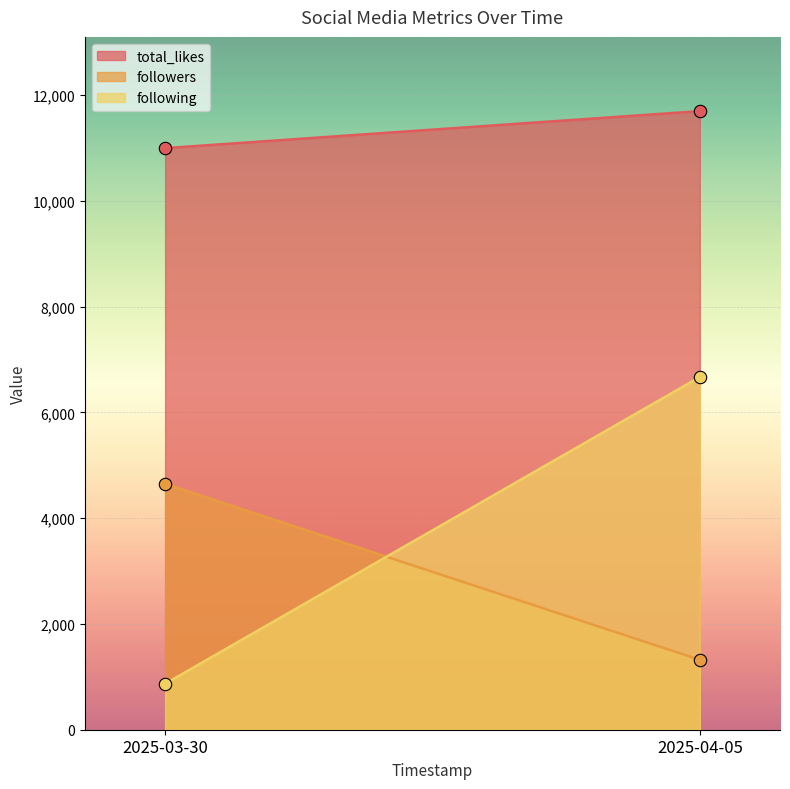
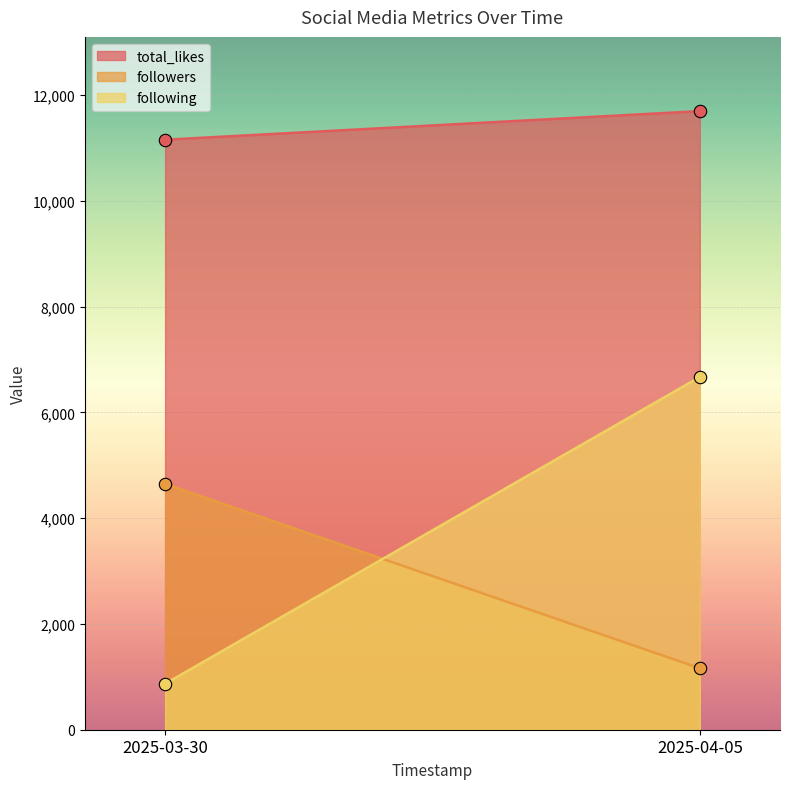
  {
    "total_likes": {
-     "2025-03-30": "11,000",
+     "2025-03-30": "11,200",
      "2025-04-05": "11,700"
    },
    "followers": {
      "2025-03-30": "4,700",
-     "2025-04-05": "1,300"
+     "2025-04-05": "1,200"
    },
    "following": {
      "2025-03-30": "900",
      "2025-04-05": "6,700"
    }
  }
